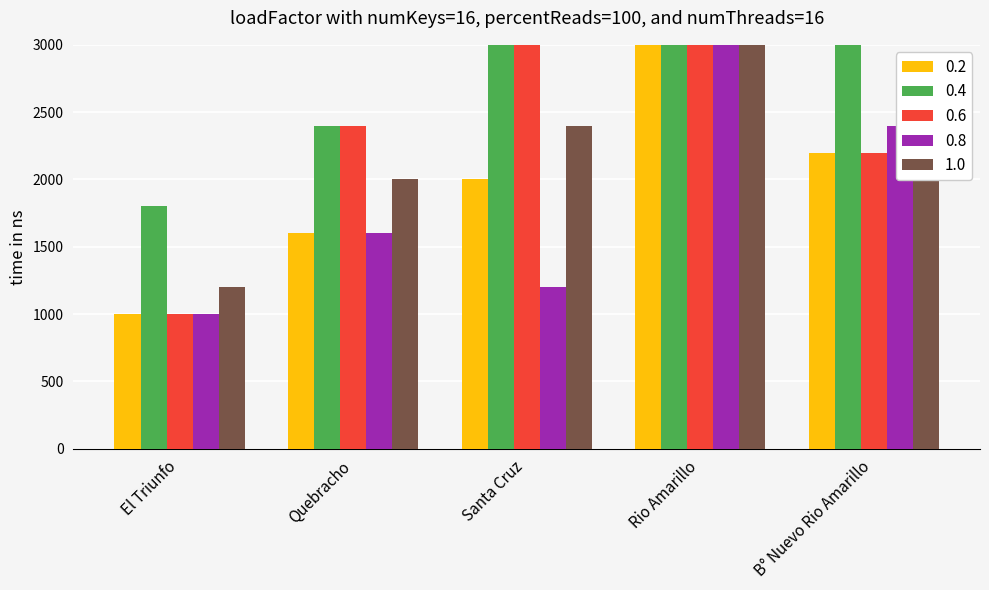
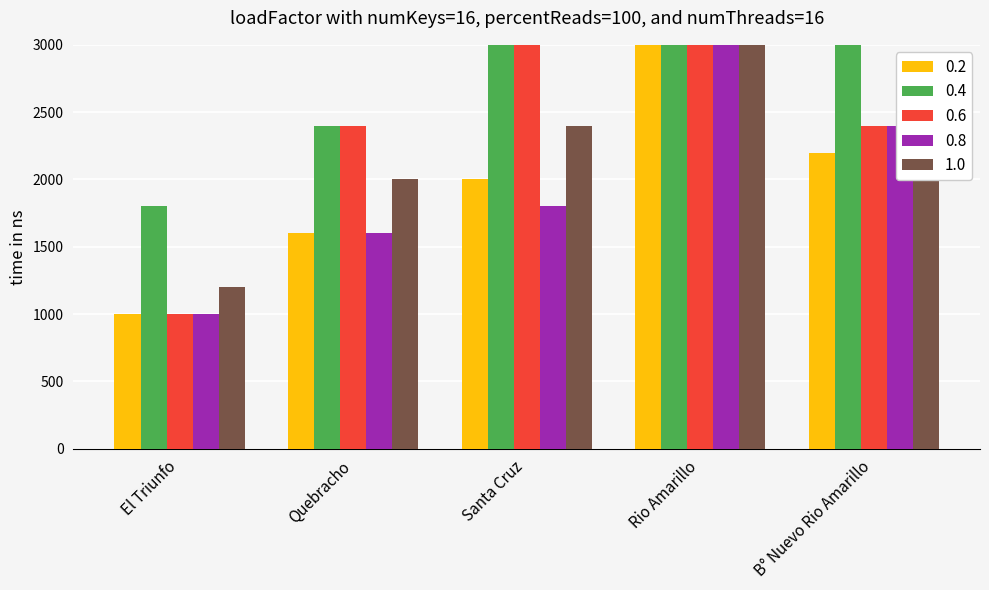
  {
    "0.2": {
      "El Triunfo": 1000,
      "Quebracho": 1600,
      "Santa Cruz": 2000,
      "B° Nuevo Rio Amarillo": 2200
    },
    "0.4": {
      "El Triunfo": 1800,
      "Quebracho": 2400,
      "Santa Cruz": 3000
    },
    "0.6": {
      "El Triunfo": 1000,
      "Quebracho": 2400,
      "Santa Cruz": 3000,
-     "B° Nuevo Rio Amarillo": 2200
+     "B° Nuevo Rio Amarillo": 2400
    },
    "0.8": {
      "El Triunfo": 1000,
      "Quebracho": 1600,
-     "Santa Cruz": 1200,
+     "Santa Cruz": 1800,
      "Rio Amarillo": 3000
    },
    "1.0": {
      "El Triunfo": 1200,
      "Quebracho": 2000,
      "Santa Cruz": 2400
    }
  }
